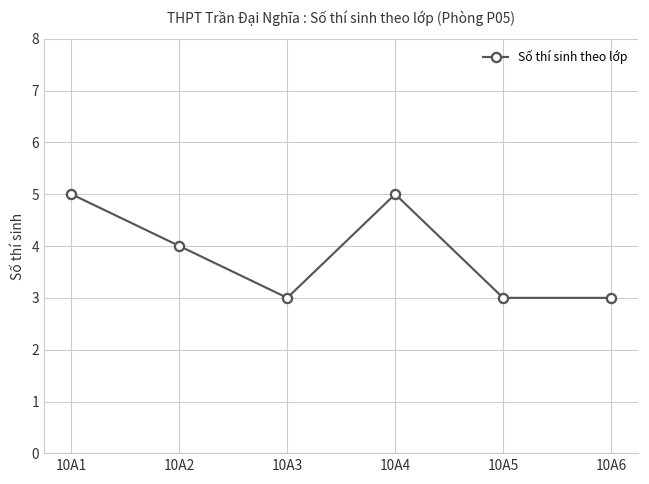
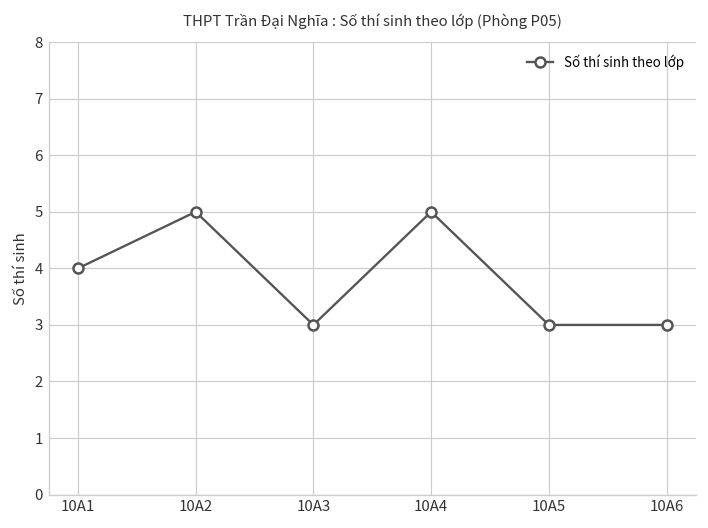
  {
-   "10A1": 5,
-   "10A2": 4,
+   "10A1": 4,
+   "10A2": 5,
    "10A3": 3,
    "10A4": 5,
    "10A5": 3,
    "10A6": 3
  }
